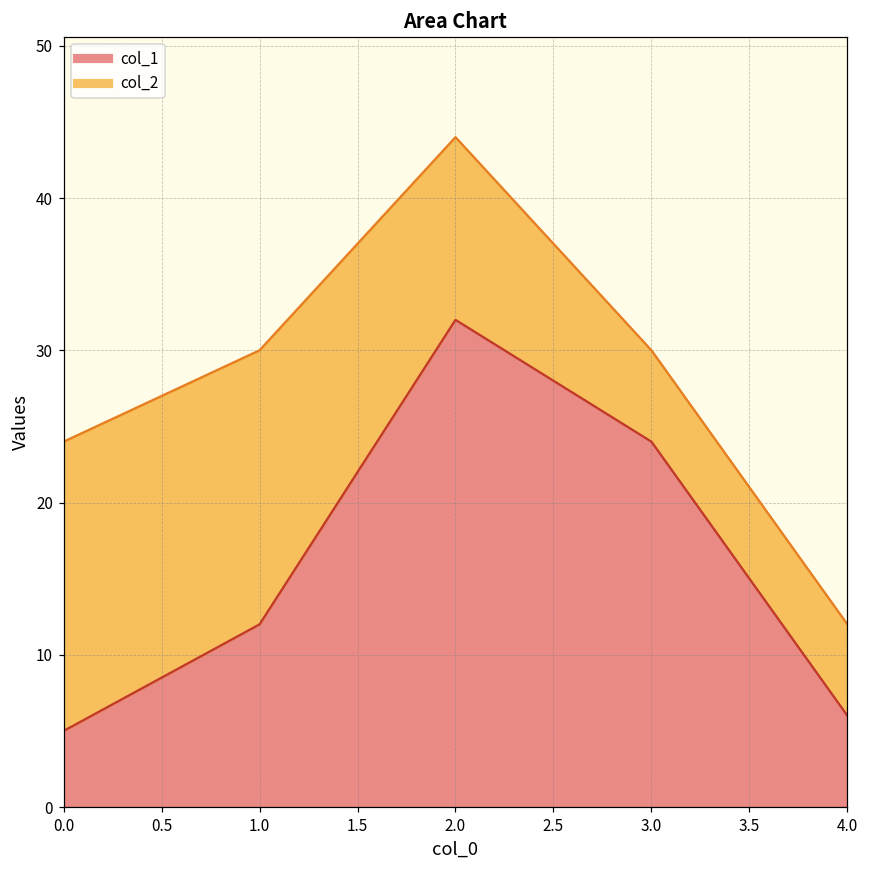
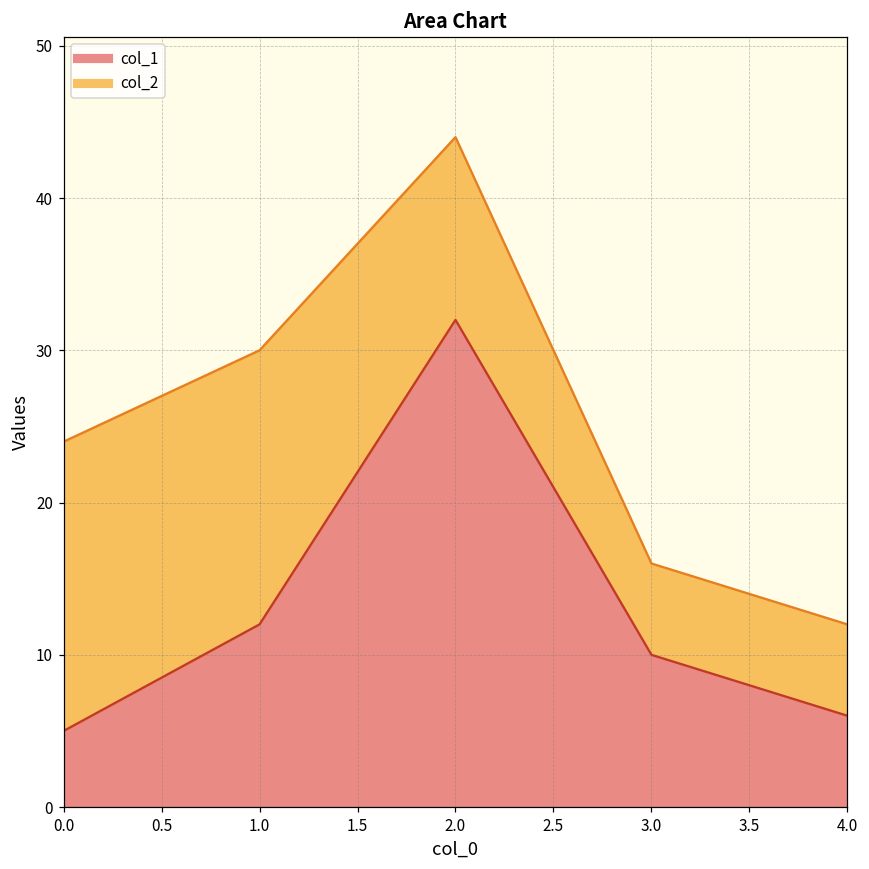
  {
    "col_1": {
      "0.0": 5,
      "1.0": 12,
      "2.0": 32,
-     "3.0": 24,
+     "3.0": 10,
      "4.0": 6
    },
    "col_2": {
      "0.0": 19,
      "1.0": 18,
      "2.0": 12,
      "3.0": 6,
      "4.0": 6
    }
  }
